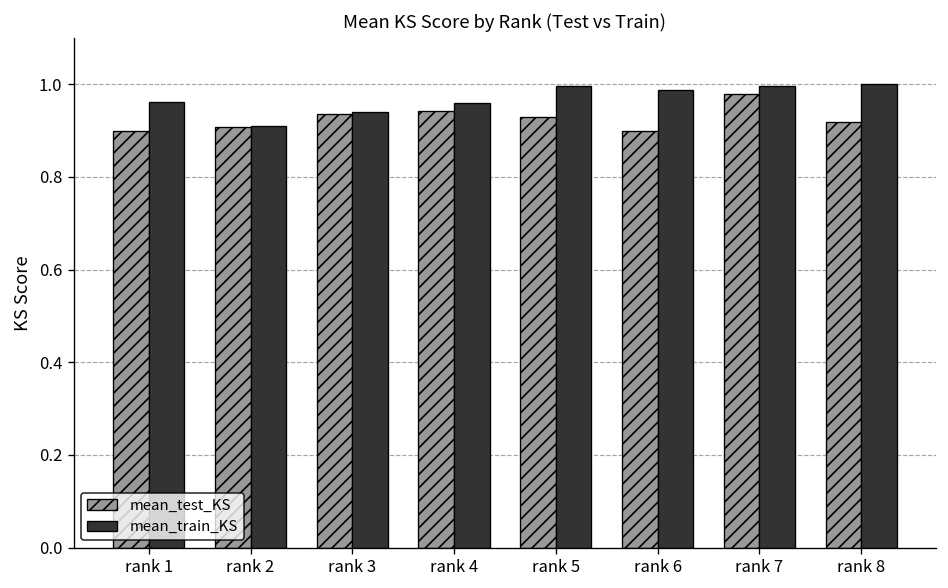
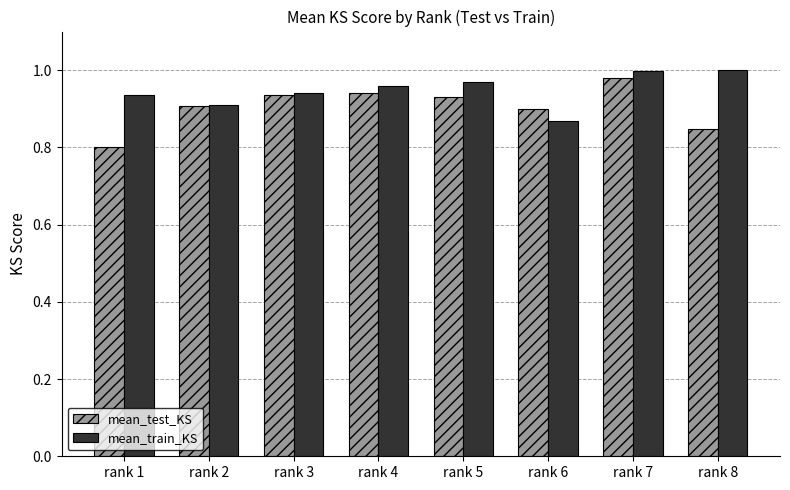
  {
    "mean_test_KS": {
-     "rank 1": 0.9,
+     "rank 1": 0.8,
      "rank 2": 0.91,
      "rank 3": 0.94,
      "rank 4": 0.94,
      "rank 5": 0.93,
      "rank 6": 0.90,
      "rank 7": 0.98,
-     "rank 8": 0.92
+     "rank 8": 0.85
    },
    "mean_train_KS": {
-     "rank 1": 0.96,
+     "rank 1": 0.94,
      "rank 2": 0.91,
      "rank 3": 0.94,
      "rank 4": 0.96,
-     "rank 5": 1.00,
-     "rank 6": 0.99,
+     "rank 5": 0.97,
+     "rank 6": 0.87,
      "rank 7": 1.00,
      "rank 8": 1.00
    }
  }
